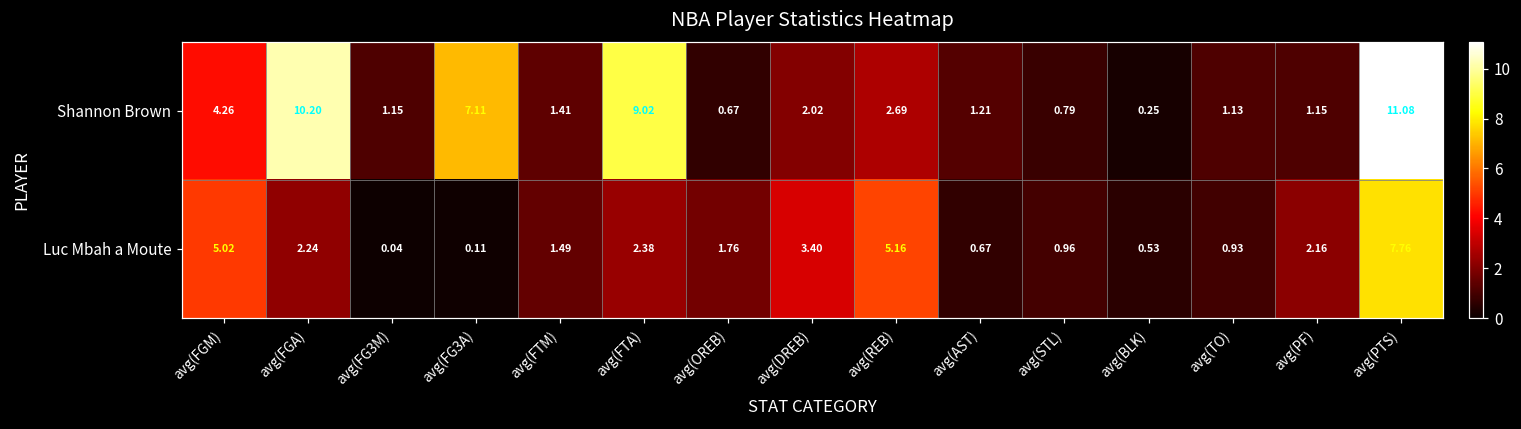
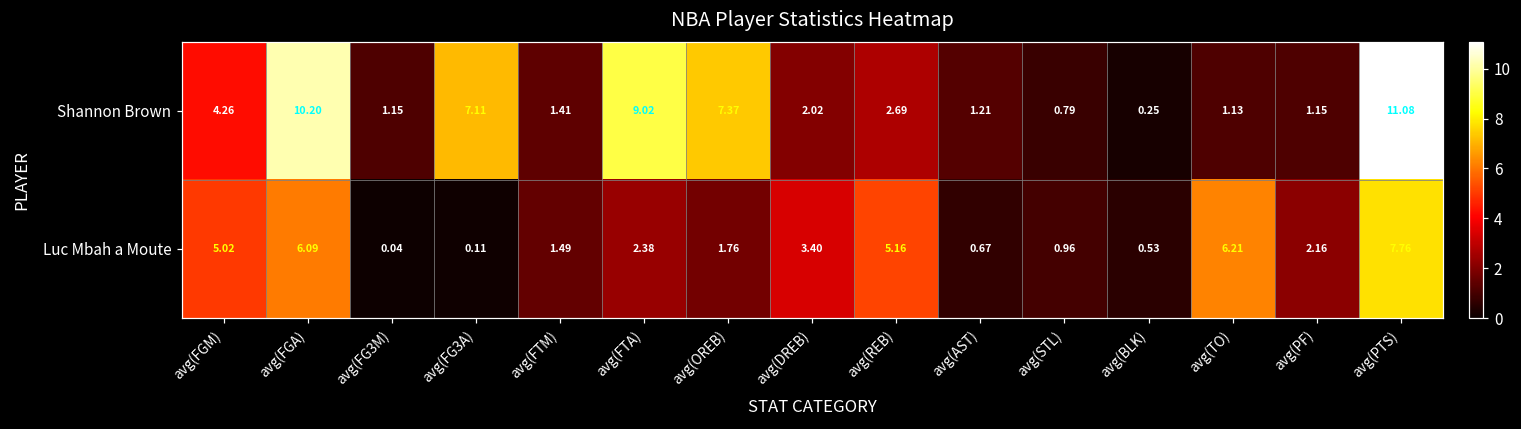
  {
    "Shannon Brown": {
      "avg(FGM)": 4.26,
      "avg(FGA)": 10.20,
      "avg(FG3M)": 1.15,
      "avg(FG3A)": 7.11,
      "avg(FTM)": 1.41,
      "avg(FTA)": 9.02,
-     "avg(OREB)": 0.67,
+     "avg(OREB)": 7.37,
      "avg(DREB)": 2.02,
      "avg(REB)": 2.69,
      "avg(AST)": 1.21,
      "avg(STL)": 0.79,
      "avg(BLK)": 0.25,
      "avg(TO)": 1.13,
      "avg(PF)": 1.15,
      "avg(PTS)": 11.08
    },
    "Luc Mbah a Moute": {
      "avg(FGM)": 5.02,
-     "avg(FGA)": 2.24,
+     "avg(FGA)": 6.09,
      "avg(FG3M)": 0.04,
      "avg(FG3A)": 0.11,
      "avg(FTM)": 1.49,
      "avg(FTA)": 2.38,
      "avg(OREB)": 1.76,
      "avg(DREB)": 3.40,
      "avg(REB)": 5.16,
      "avg(AST)": 0.67,
      "avg(STL)": 0.96,
      "avg(BLK)": 0.53,
-     "avg(TO)": 0.93,
+     "avg(TO)": 6.21,
      "avg(PF)": 2.16
    }
  }
